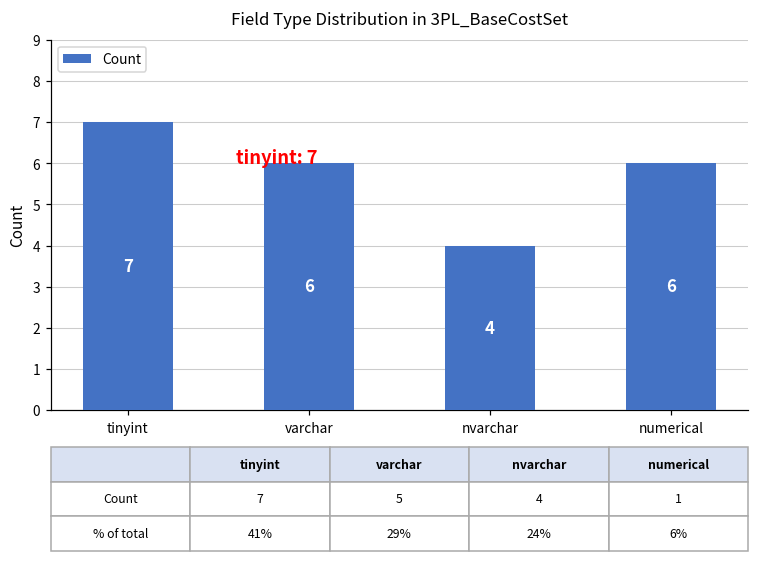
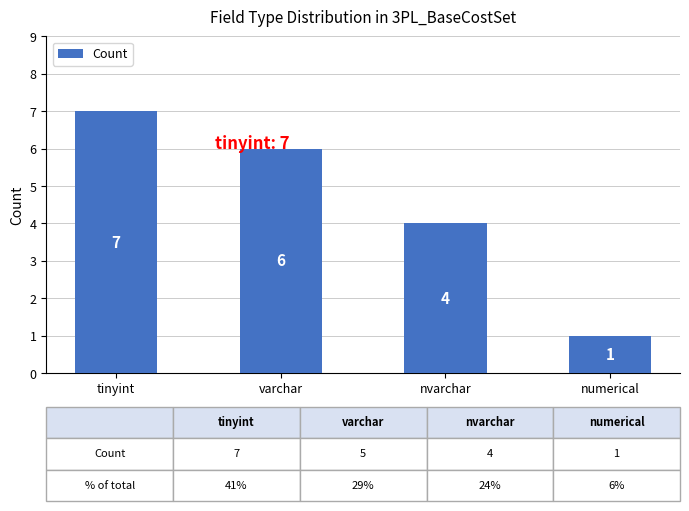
  {
    "tinyint": 7,
    "varchar": 6,
    "nvarchar": 4,
-   "numerical": 6
+   "numerical": 1
  }
